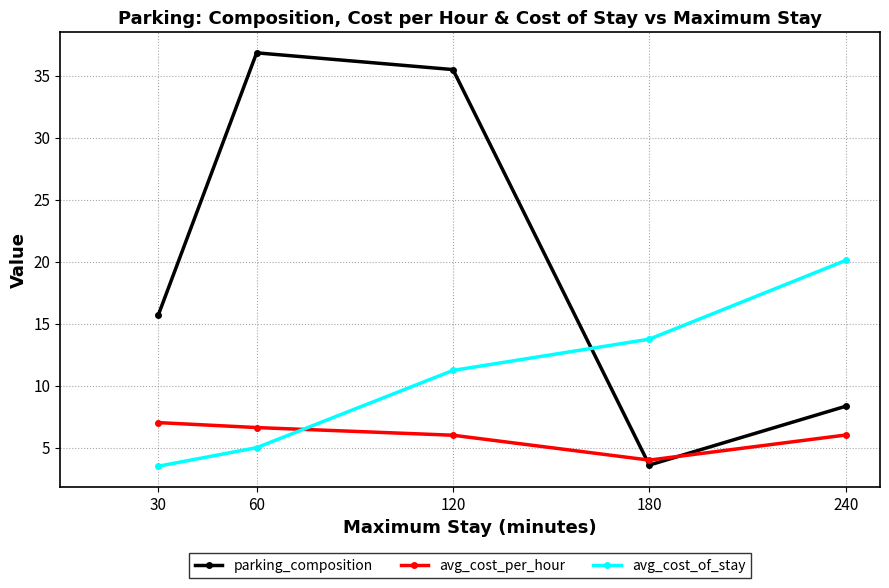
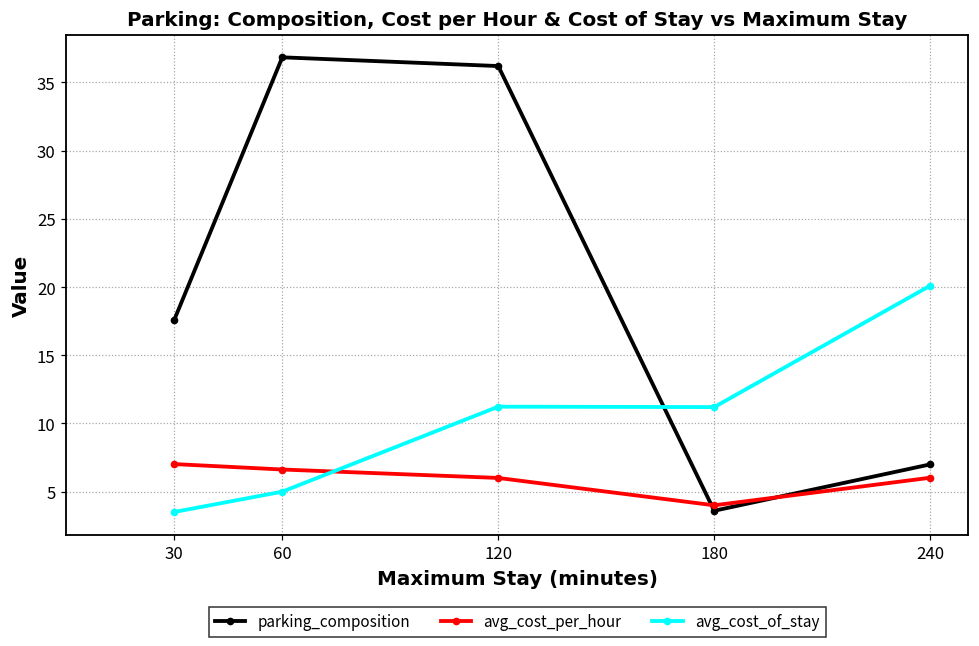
  {
    "parking_composition": {
-     "30": 15.7,
+     "30": 17.6,
      "60": 36.8,
-     "120": 35.5,
+     "120": 36.2,
      "180": 3.6,
-     "240": 8.3
+     "240": 7.0
    },
    "avg_cost_per_hour": {
      "30": 7.0,
      "60": 6.6,
      "120": 6.0,
      "180": 4.0,
      "240": 6.0
    },
    "avg_cost_of_stay": {
      "30": 3.5,
      "60": 5.0,
      "120": 11.2,
-     "180": 13.8,
+     "180": 11.2,
      "240": 20.1
    }
  }
